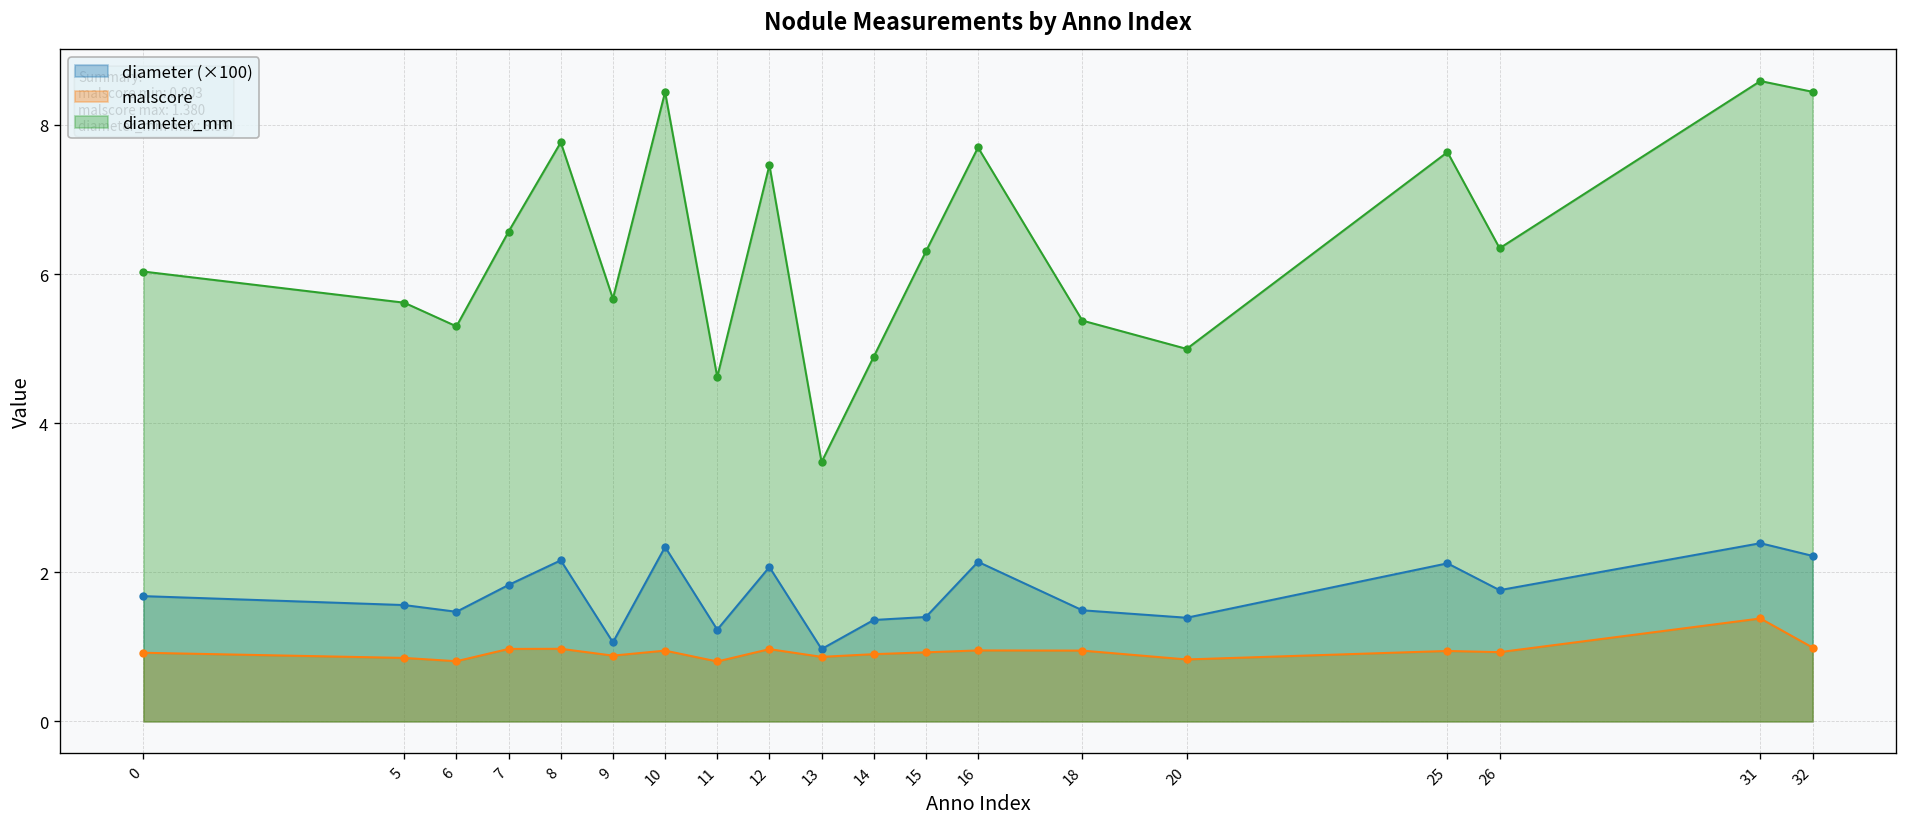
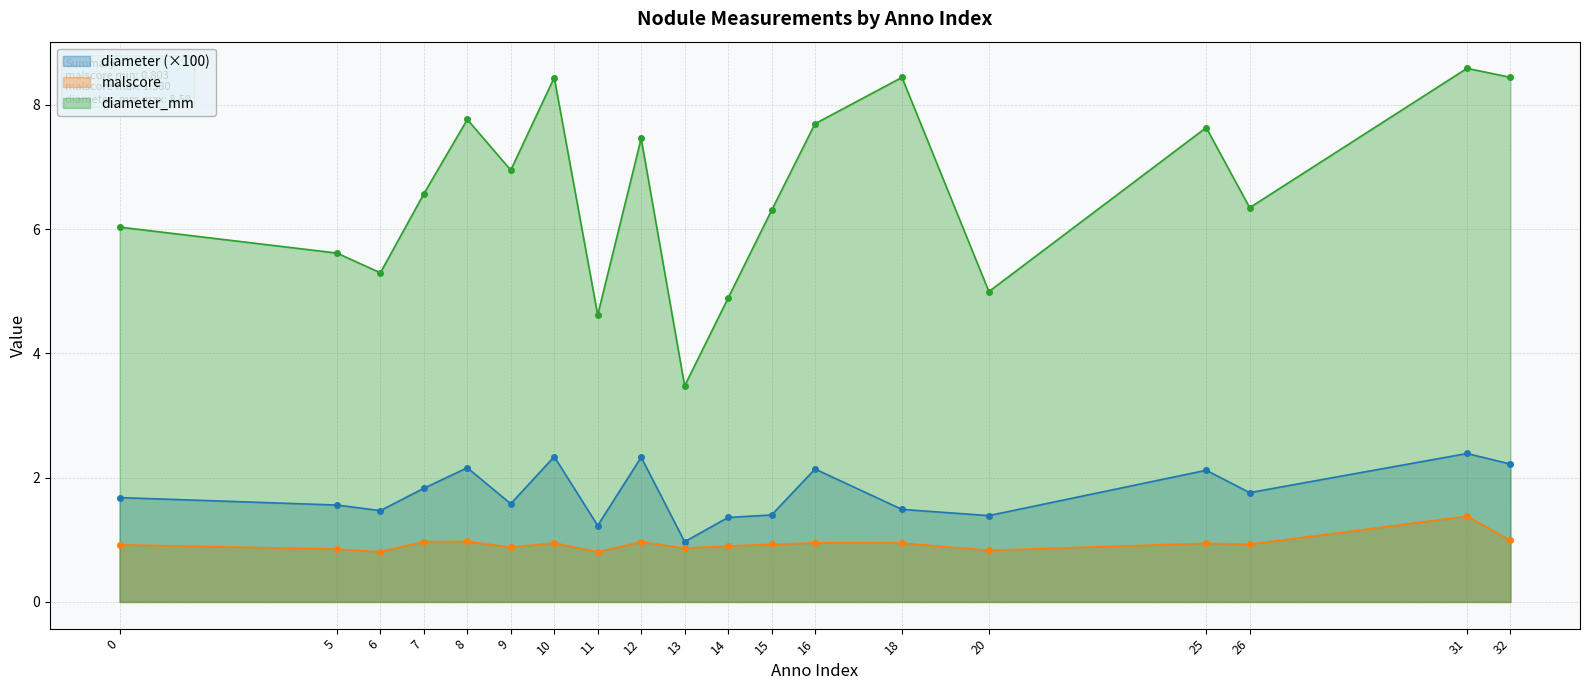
  {
    "diameter (×100)": {
      "0": 1.7,
      "5": 1.6,
      "6": 1.5,
      "7": 1.8,
      "8": 2.2,
-     "9": 1.1,
+     "9": 1.6,
      "10": 2.3,
      "11": 1.2,
-     "12": 2.1,
+     "12": 2.3,
      "13": 1.0,
      "14": 1.4,
      "15": 1.4,
      "16": 2.1,
      "18": 1.5,
      "20": 1.4,
      "25": 2.1,
      "26": 1.8,
      "31": 2.4,
      "32": 2.2
    },
    "malscore": {
      "0": 0.9,
      "5": 0.9,
      "6": 0.8,
      "7": 1.0,
      "8": 1.0,
      "9": 0.9,
      "10": 0.9,
      "11": 0.8,
      "12": 1.0,
      "13": 0.9,
      "14": 0.9,
      "15": 0.9,
      "16": 1.0,
      "18": 0.9,
      "20": 0.8,
      "25": 0.9,
      "26": 0.9,
      "31": 1.4,
      "32": 1.0
    },
    "diameter_mm": {
      "0": 6.0,
      "5": 5.6,
      "6": 5.3,
      "7": 6.6,
      "8": 7.8,
-     "9": 5.7,
+     "9": 7.0,
      "10": 8.4,
      "11": 4.6,
      "12": 7.5,
      "13": 3.5,
      "14": 4.9,
      "15": 6.3,
      "16": 7.7,
-     "18": 5.4,
+     "18": 8.4,
      "20": 5.0,
      "25": 7.6,
      "26": 6.3,
      "31": 8.6,
      "32": 8.4
    }
  }
